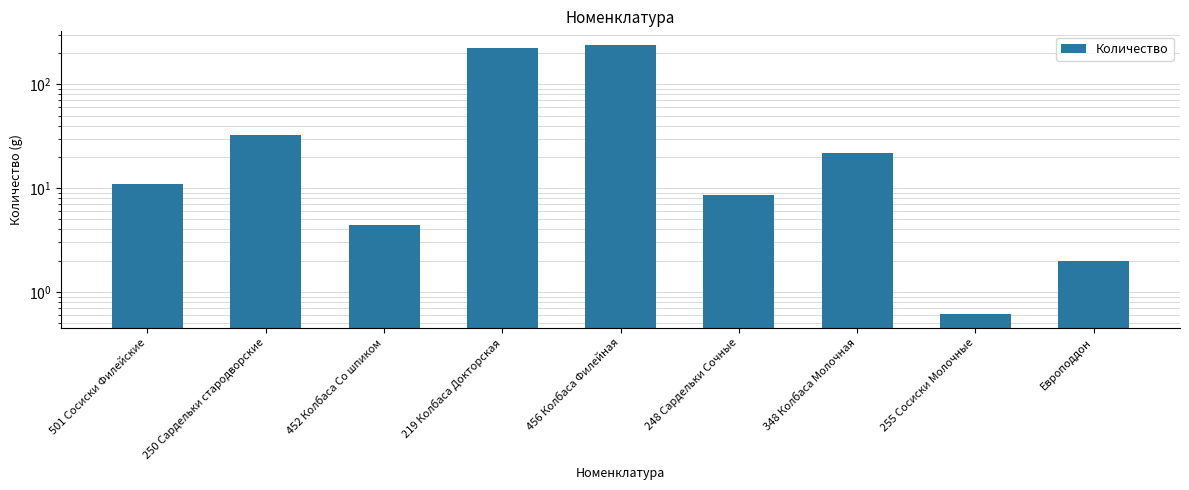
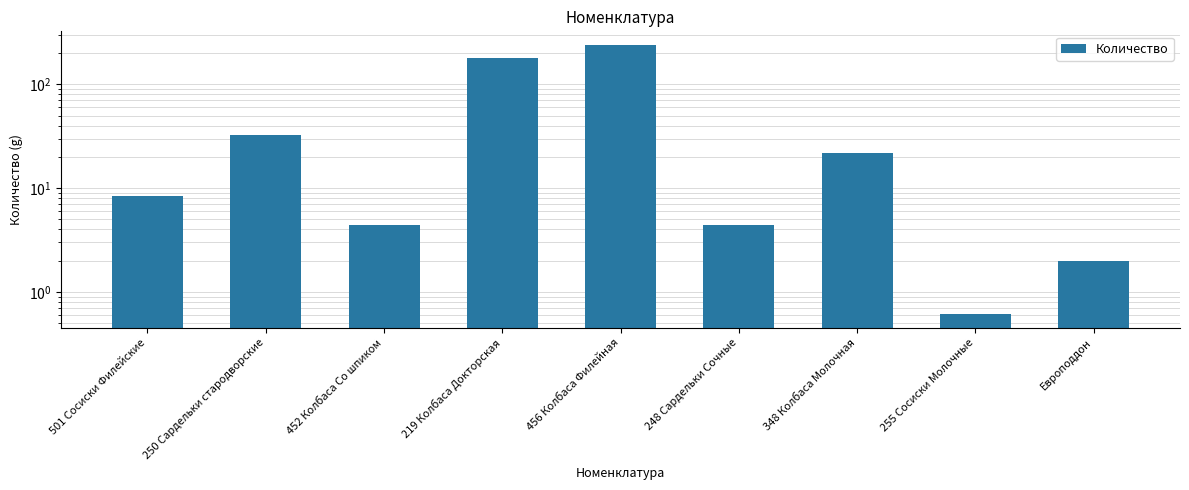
  {
-   "501 Сосиски Филейские": 11,
+   "501 Сосиски Филейские": 8,
    "250 Сардельки стародворские": 33,
    "452 Колбаса Со шпиком": 4.5,
-   "219 Колбаса Докторская": 220,
+   "219 Колбаса Докторская": 180,
    "456 Колбаса Филейная": 240,
-   "248 Сардельки Сочные": 9,
+   "248 Сардельки Сочные": 4.4,
    "348 Колбаса Молочная": 22,
    "255 Сосиски Молочные": 0.6,
    "Европоддон": 2.0
  }
